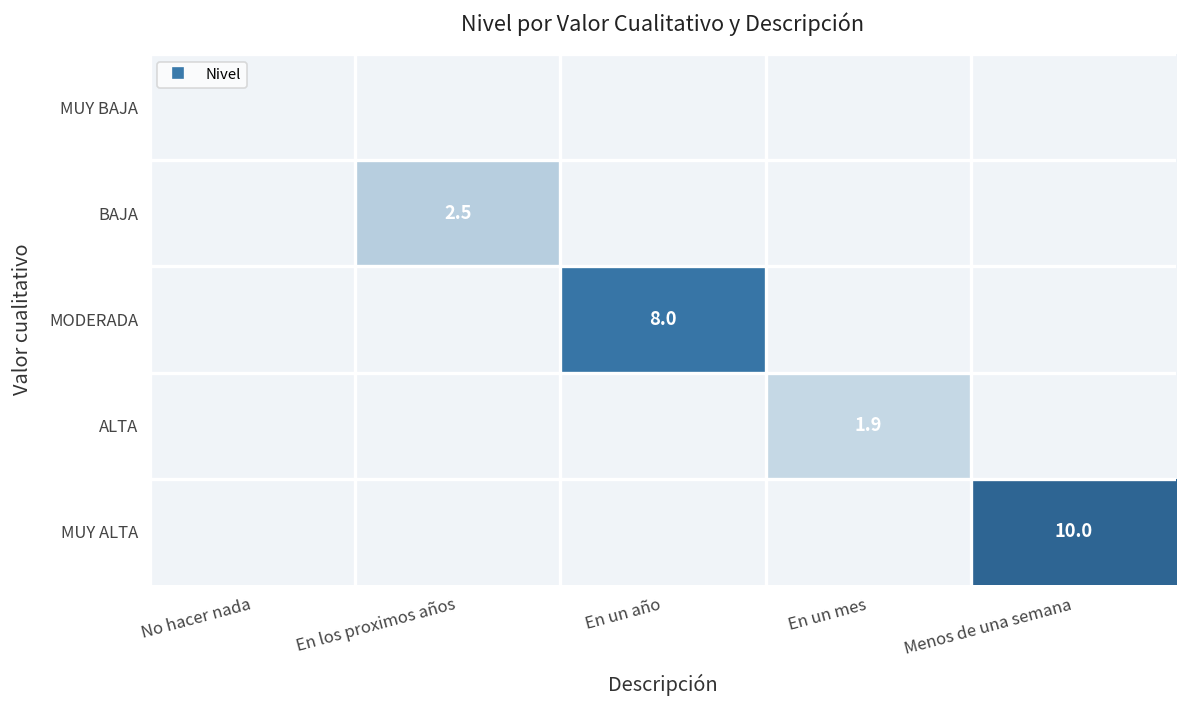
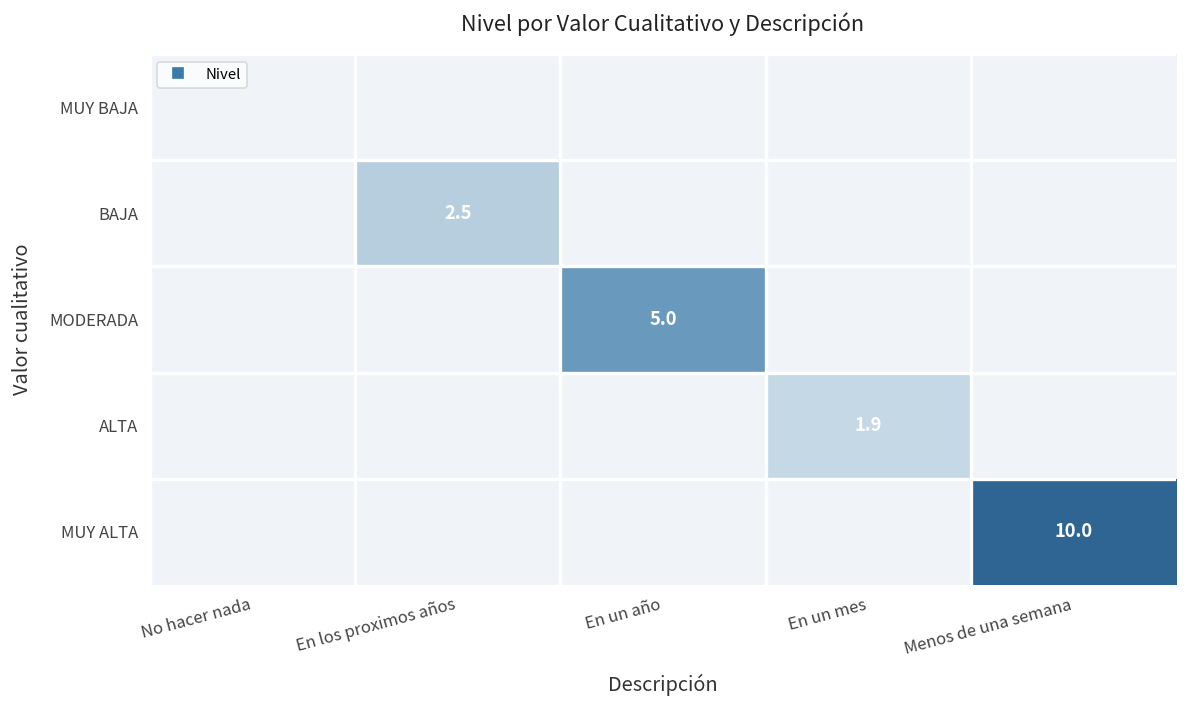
  {
    "BAJA": {
      "En los proximos años": 2.5
    },
    "MODERADA": {
-     "En un año": 8.0
+     "En un año": 5.0
    },
    "ALTA": {
      "En un mes": 1.9
    },
    "MUY ALTA": {
      "Menos de una semana": 10.0
    }
  }
